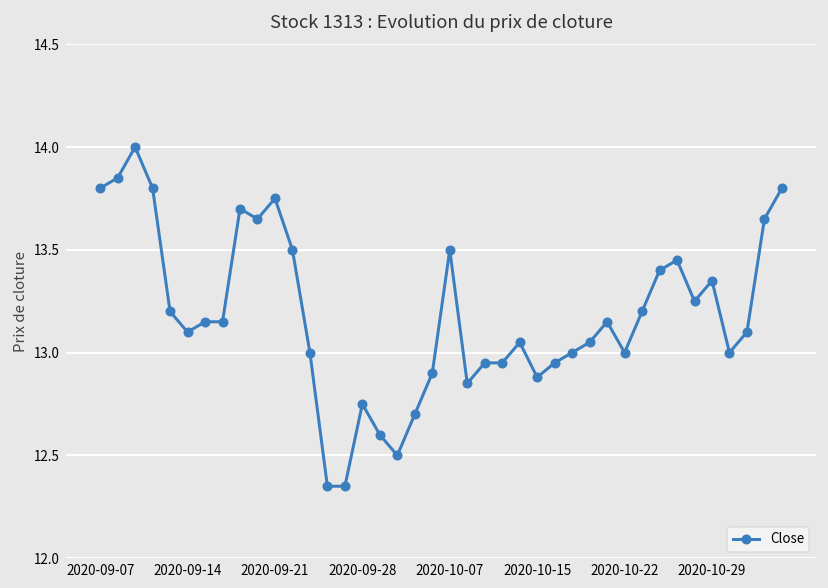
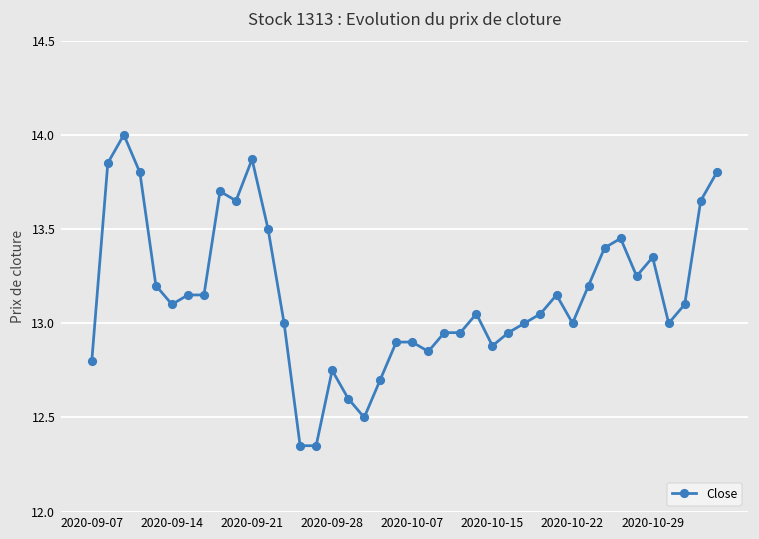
  {
-   "2020-09-07": 13.8,
+   "2020-09-07": 12.8,
    "2020-09-14": 13.10,
-   "2020-09-21": 13.75,
+   "2020-09-21": 13.87,
    "2020-09-28": 12.75,
-   "2020-10-07": 13.5,
+   "2020-10-07": 12.9,
    "2020-10-15": 12.88,
    "2020-10-22": 13.00,
    "2020-10-29": 13.35
  }
